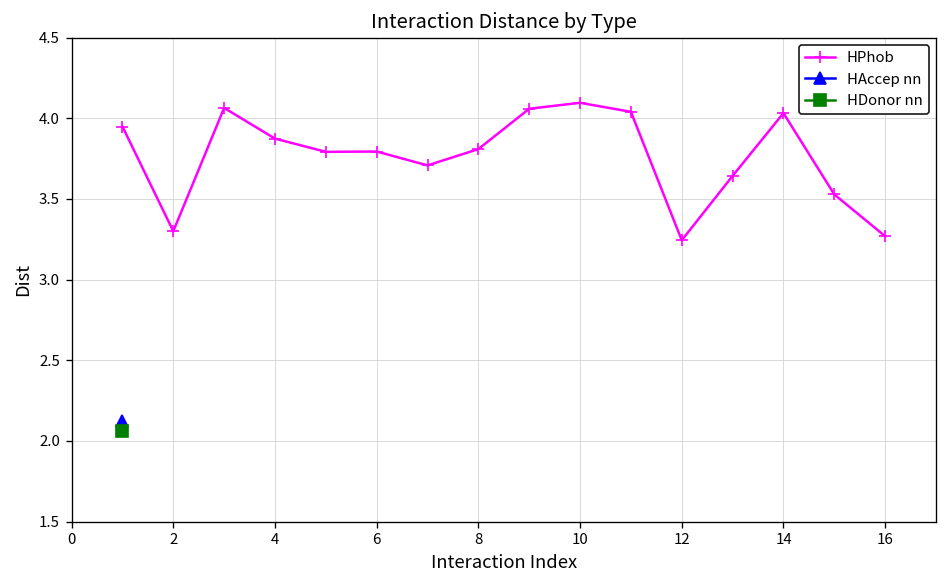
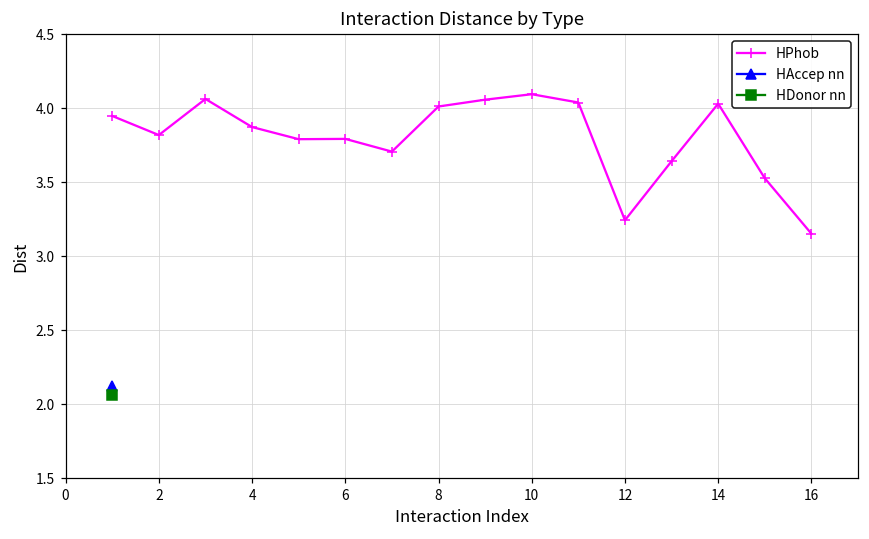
  {
    "HPhob": {
-     "2": 3.30,
+     "2": 3.82,
      "4": 3.87,
      "6": 3.79,
-     "8": 3.81,
+     "8": 4.01,
      "10": 4.10,
      "12": 3.24,
      "14": 4.03,
-     "16": 3.27
+     "16": 3.15
    }
  }
